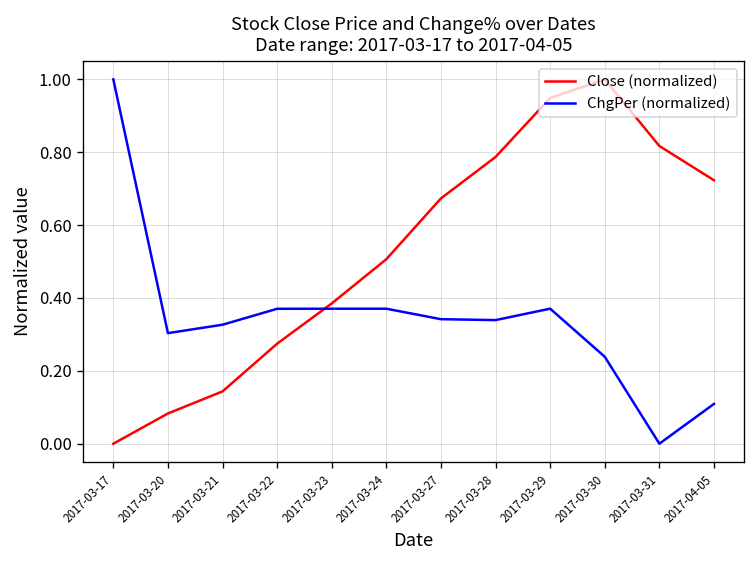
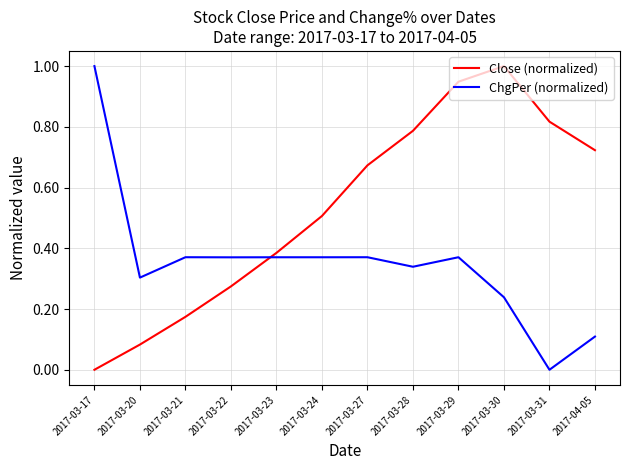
  {
    "Close (normalized)": {
      "2017-03-17": 0.00,
      "2017-03-20": 0.08,
-     "2017-03-21": 0.14,
+     "2017-03-21": 0.17,
      "2017-03-22": 0.27,
      "2017-03-23": 0.38,
      "2017-03-24": 0.51,
      "2017-03-27": 0.67,
      "2017-03-28": 0.79,
      "2017-03-31": 0.82,
      "2017-04-05": 0.72
    },
    "ChgPer (normalized)": {
      "2017-03-17": 1.00,
      "2017-03-20": 0.30,
-     "2017-03-21": 0.33,
+     "2017-03-21": 0.37,
      "2017-03-22": 0.37,
      "2017-03-23": 0.37,
      "2017-03-24": 0.37,
-     "2017-03-27": 0.34,
+     "2017-03-27": 0.37,
      "2017-03-28": 0.34,
      "2017-03-29": 0.37,
      "2017-03-30": 0.24,
      "2017-03-31": 0.00,
      "2017-04-05": 0.11
    }
  }
